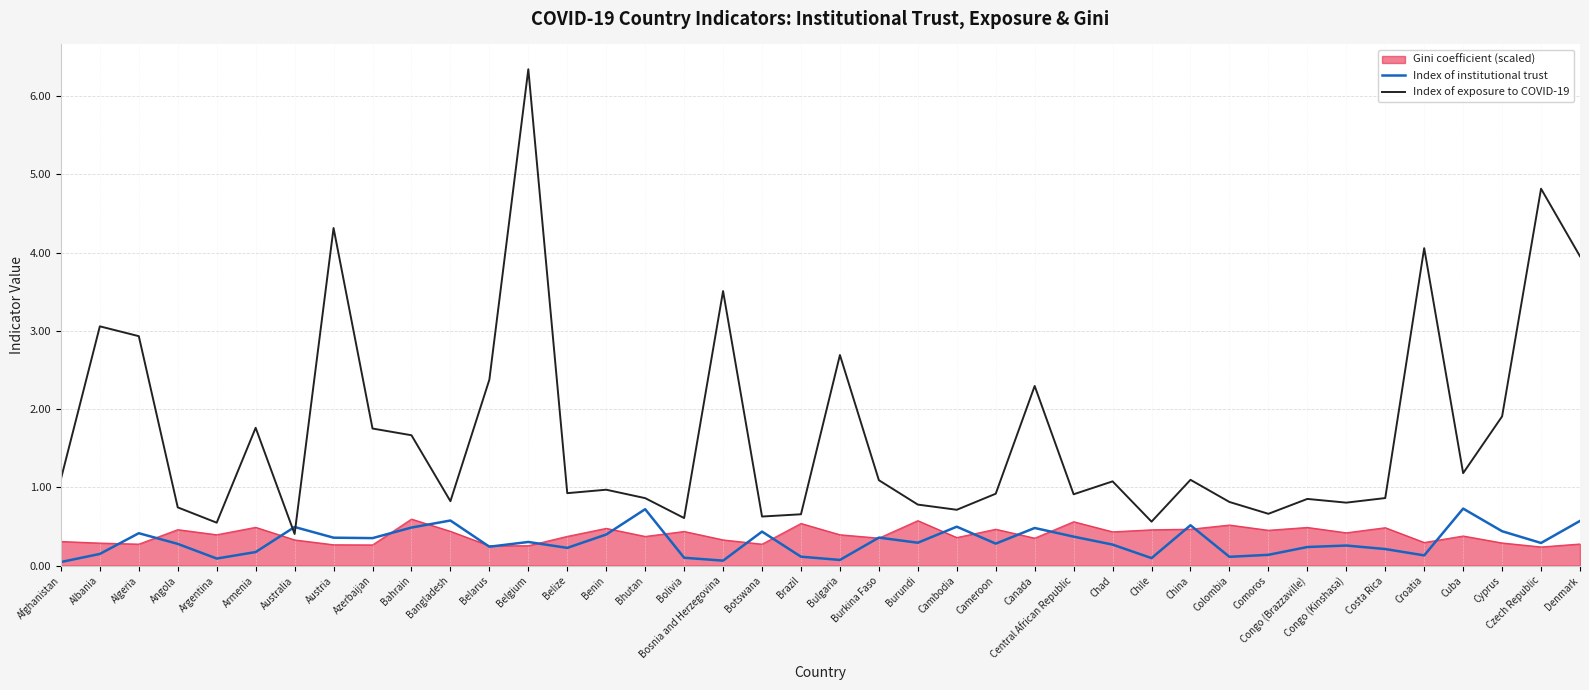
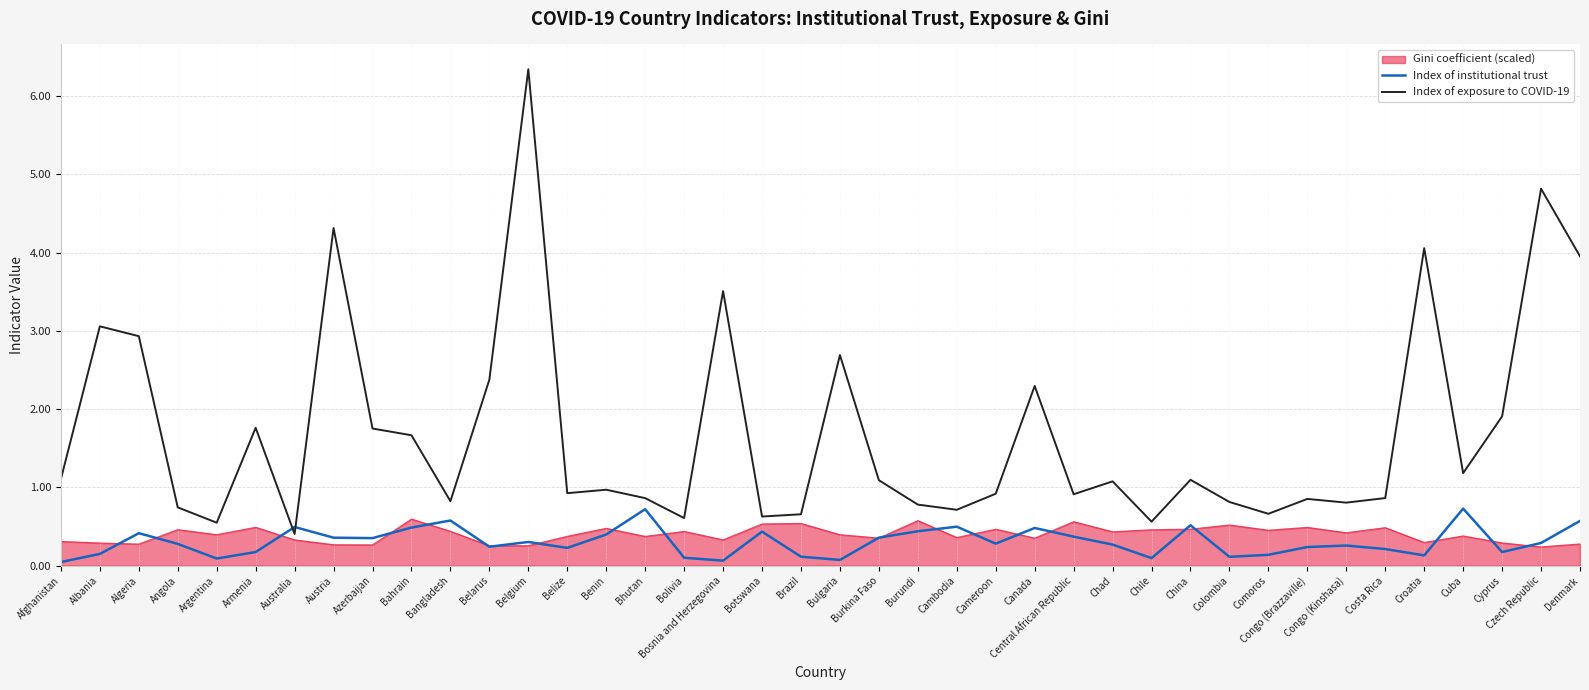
  {
    "Gini coefficient (scaled)": {
      "Afghanistan": 0.3,
      "Albania": 0.3,
      "Algeria": 0.3,
      "Angola": 0.5,
      "Argentina": 0.4,
      "Armenia": 0.5,
      "Australia": 0.3,
      "Austria": 0.3,
      "Azerbaijan": 0.3,
      "Bahrain": 0.6,
      "Bangladesh": 0.4,
      "Belgium": 0.3,
      "Belize": 0.4,
      "Benin": 0.5,
      "Bhutan": 0.4,
      "Bolivia": 0.4,
      "Bosnia and Herzegovina": 0.3,
-     "Botswana": 0.3,
+     "Botswana": 0.5,
      "Brazil": 0.5,
      "Bulgaria": 0.4,
      "Burundi": 0.6,
      "Cambodia": 0.4,
      "Cameroon": 0.5,
      "Canada": 0.4,
      "Central African Republic": 0.6,
      "Chad": 0.4,
      "Chile": 0.5,
      "China": 0.5,
      "Colombia": 0.5,
      "Comoros": 0.5,
      "Congo (Brazzaville)": 0.5,
      "Congo (Kinshasa)": 0.4,
      "Costa Rica": 0.5,
      "Croatia": 0.3,
      "Cuba": 0.4,
      "Cyprus": 0.3,
      "Czech Republic": 0.2,
      "Denmark": 0.3
    },
    "Index of institutional trust": {
      "Afghanistan": 0.0,
      "Albania": 0.2,
      "Algeria": 0.4,
      "Angola": 0.3,
      "Argentina": 0.1,
      "Armenia": 0.2,
      "Australia": 0.5,
      "Austria": 0.4,
      "Azerbaijan": 0.4,
      "Bahrain": 0.5,
      "Bangladesh": 0.6,
      "Belgium": 0.3,
      "Belize": 0.2,
      "Benin": 0.4,
      "Bhutan": 0.7,
      "Bolivia": 0.1,
      "Bosnia and Herzegovina": 0.1,
      "Botswana": 0.4,
      "Brazil": 0.1,
      "Bulgaria": 0.1,
-     "Burundi": 0.3,
+     "Burundi": 0.4,
      "Cambodia": 0.5,
      "Cameroon": 0.3,
      "Canada": 0.5,
      "Central African Republic": 0.4,
      "Chad": 0.3,
      "Chile": 0.1,
      "China": 0.5,
      "Colombia": 0.1,
      "Comoros": 0.1,
      "Congo (Brazzaville)": 0.2,
      "Congo (Kinshasa)": 0.3,
      "Costa Rica": 0.2,
      "Croatia": 0.1,
      "Cuba": 0.7,
-     "Cyprus": 0.4,
+     "Cyprus": 0.2,
      "Czech Republic": 0.3,
      "Denmark": 0.6
    },
    "Index of exposure to COVID-19": {
      "Afghanistan": 1.1,
      "Albania": 3.1,
      "Algeria": 2.9,
      "Angola": 0.7,
      "Argentina": 0.5,
      "Armenia": 1.8,
      "Australia": 0.4,
      "Austria": 4.3,
      "Azerbaijan": 1.8,
      "Bahrain": 1.7,
      "Bangladesh": 0.8,
      "Belarus": 2.4,
      "Belgium": 6.3,
      "Belize": 0.9,
      "Benin": 1.0,
      "Bhutan": 0.9,
      "Bolivia": 0.6,
      "Bosnia and Herzegovina": 3.5,
      "Botswana": 0.6,
      "Brazil": 0.7,
      "Bulgaria": 2.7,
      "Burkina Faso": 1.1,
      "Burundi": 0.8,
      "Cambodia": 0.7,
      "Cameroon": 0.9,
      "Canada": 2.3,
      "Central African Republic": 0.9,
      "Chad": 1.1,
      "Chile": 0.6,
      "China": 1.1,
      "Colombia": 0.8,
      "Comoros": 0.7,
      "Congo (Brazzaville)": 0.9,
      "Congo (Kinshasa)": 0.8,
      "Costa Rica": 0.9,
      "Croatia": 4.1,
      "Cuba": 1.2,
      "Cyprus": 1.9,
      "Czech Republic": 4.8,
      "Denmark": 4.0
    }
  }
